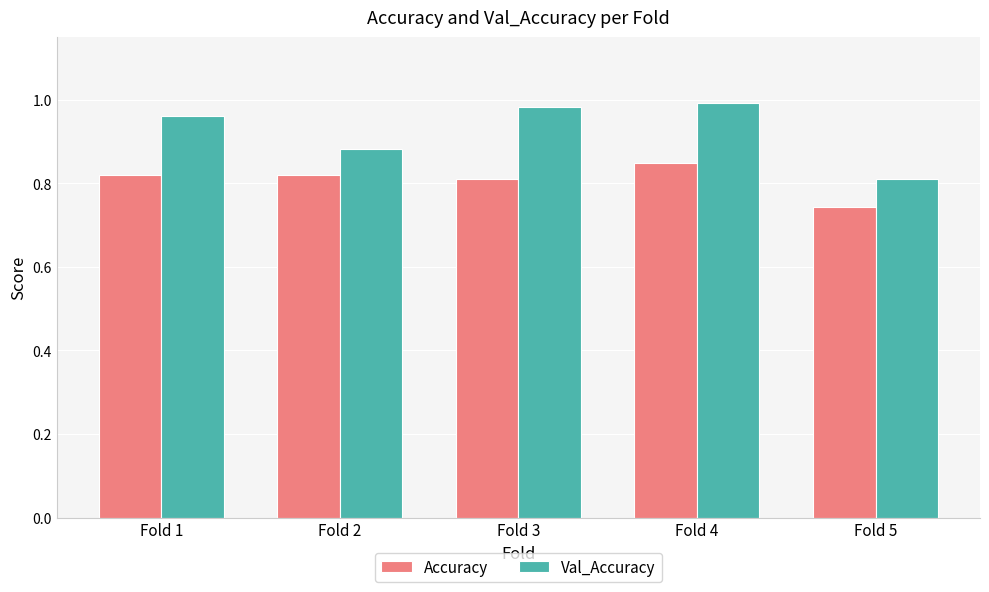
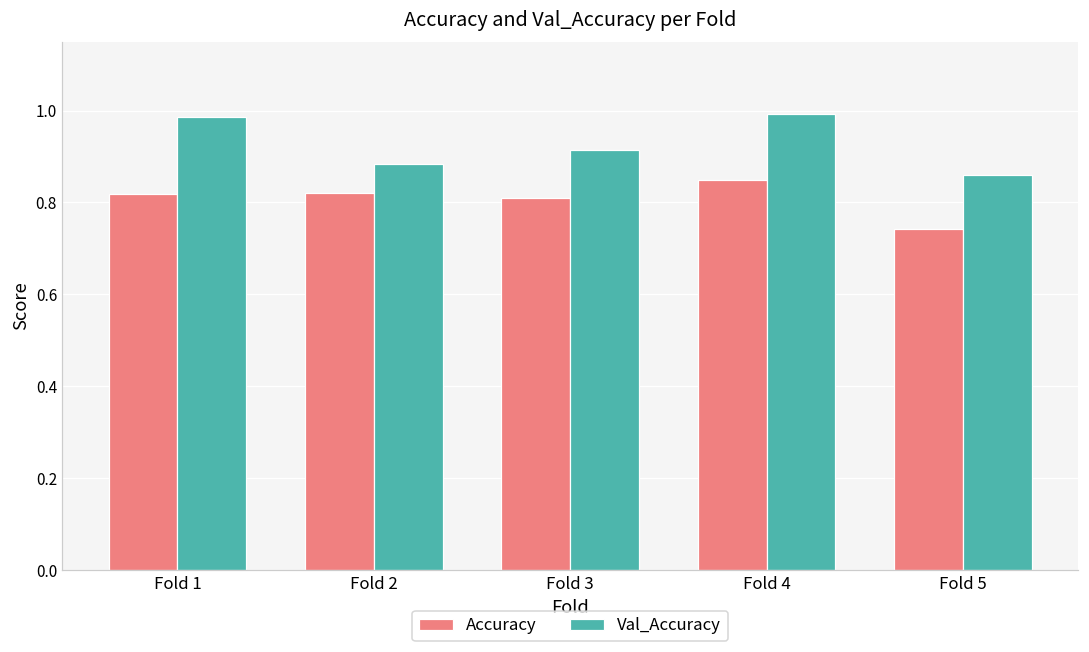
  {
    "Accuracy": {
      "Fold 1": 0.82,
      "Fold 2": 0.82,
      "Fold 3": 0.81,
      "Fold 4": 0.85,
      "Fold 5": 0.74
    },
    "Val_Accuracy": {
-     "Fold 1": 0.96,
+     "Fold 1": 0.99,
      "Fold 2": 0.88,
-     "Fold 3": 0.98,
+     "Fold 3": 0.91,
      "Fold 4": 0.99,
-     "Fold 5": 0.81
+     "Fold 5": 0.86
    }
  }
